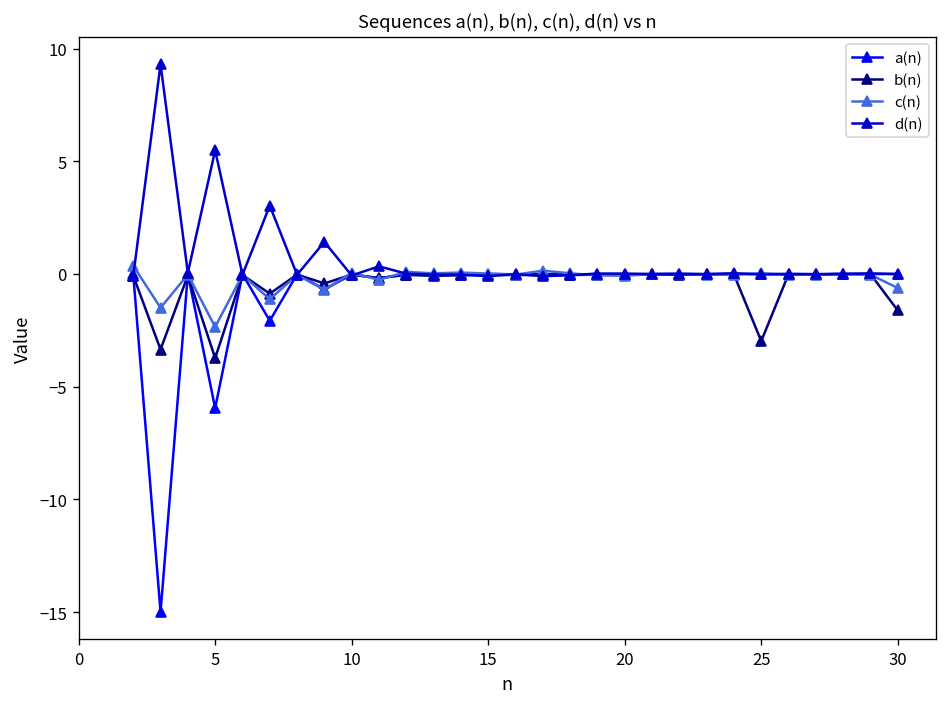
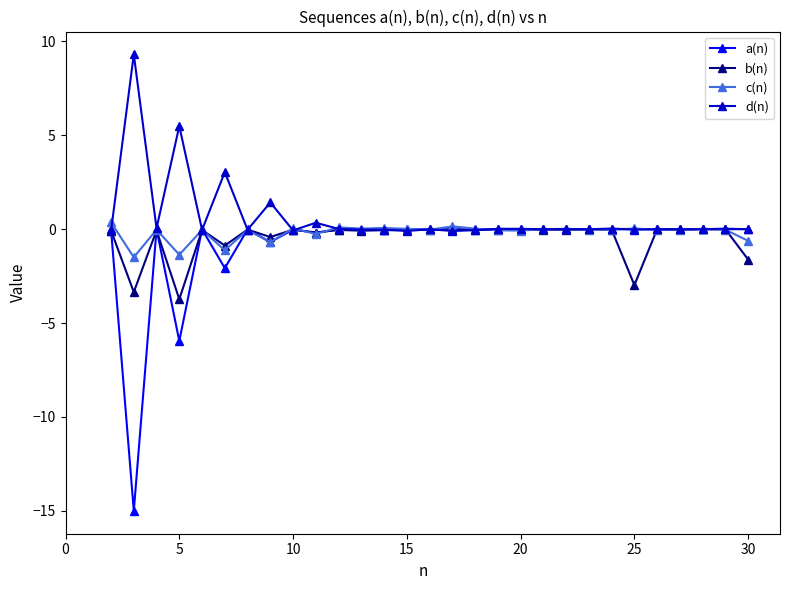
  {
    "b(n)": {
      "5": -3.7,
      "25": -3.0,
      "30": -1.6
    },
    "c(n)": {
-     "5": -2.4,
+     "5": -1.4,
      "30": -0.6
    }
  }
